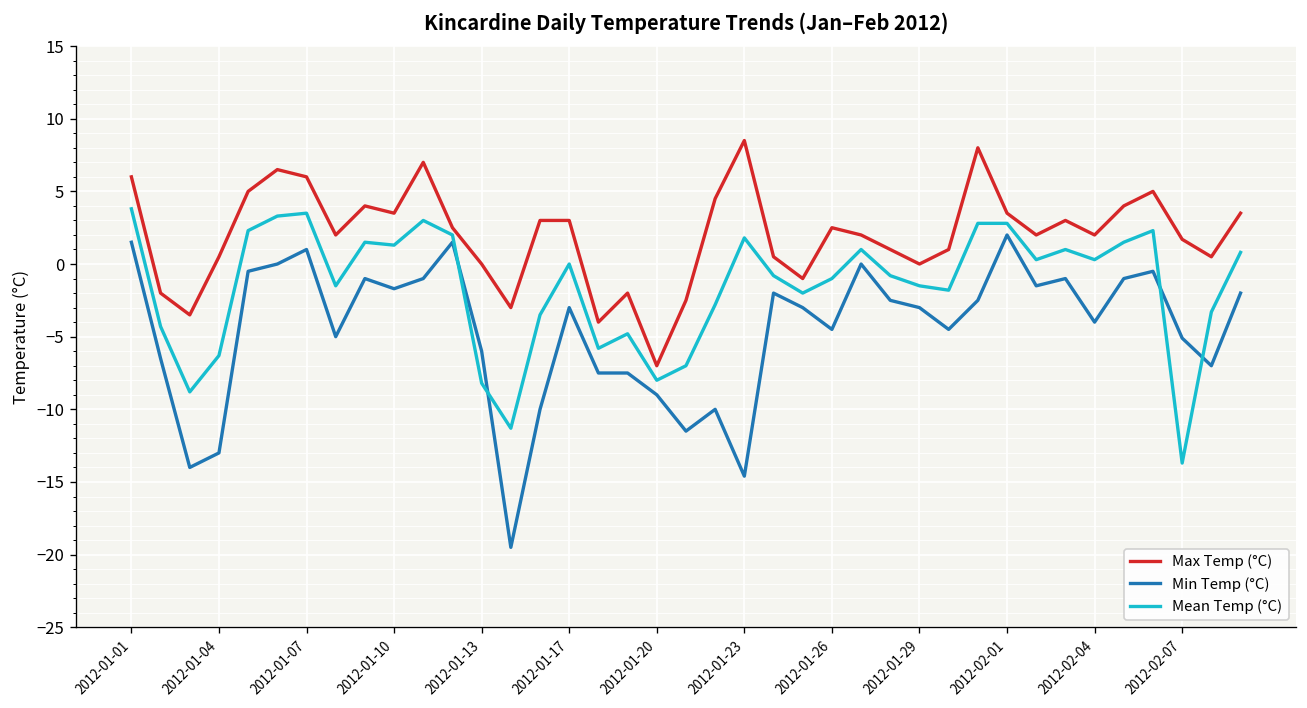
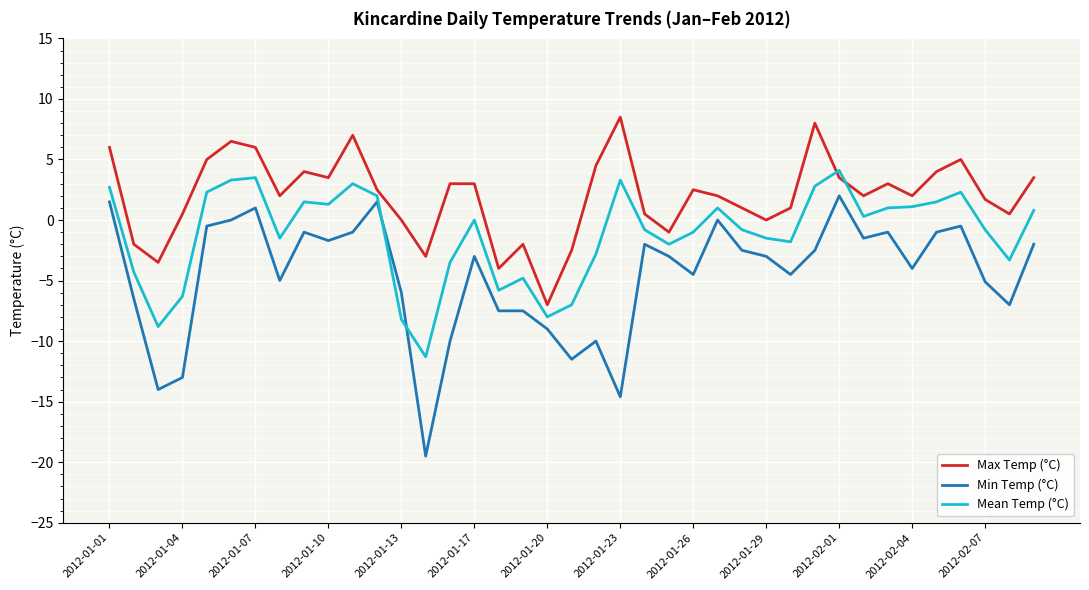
  {
    "Max Temp (°C)": {
      "2012-01-01": 6.0,
      "2012-01-04": 0.5,
      "2012-01-07": 6.0,
      "2012-01-10": 3.5,
      "2012-01-13": 0.0,
      "2012-01-17": 3.0,
      "2012-01-20": -7.0,
      "2012-01-23": 8.5,
      "2012-01-26": 2.5,
      "2012-01-29": 0.0,
      "2012-02-01": 3.5,
      "2012-02-04": 2.0,
      "2012-02-07": 1.7
    },
    "Min Temp (°C)": {
      "2012-01-01": 1.5,
      "2012-01-04": -13.0,
      "2012-01-07": 1.0,
      "2012-01-10": -1.7,
      "2012-01-13": -6.0,
      "2012-01-17": -3.0,
      "2012-01-20": -9.0,
      "2012-01-23": -14.6,
      "2012-01-26": -4.5,
      "2012-01-29": -3.0,
      "2012-02-01": 2.0,
      "2012-02-04": -4.0,
      "2012-02-07": -5.1
    },
    "Mean Temp (°C)": {
-     "2012-01-01": 3.8,
+     "2012-01-01": 2.7,
      "2012-01-04": -6.3,
      "2012-01-07": 3.5,
      "2012-01-10": 1.3,
      "2012-01-13": -8.2,
      "2012-01-17": 0.0,
      "2012-01-20": -8.0,
-     "2012-01-23": 1.8,
+     "2012-01-23": 3.3,
      "2012-01-26": -1.0,
      "2012-01-29": -1.5,
-     "2012-02-01": 2.8,
-     "2012-02-04": 0.3,
-     "2012-02-07": -13.7
+     "2012-02-01": 4.1,
+     "2012-02-04": 1.1,
+     "2012-02-07": -0.8
    }
  }
